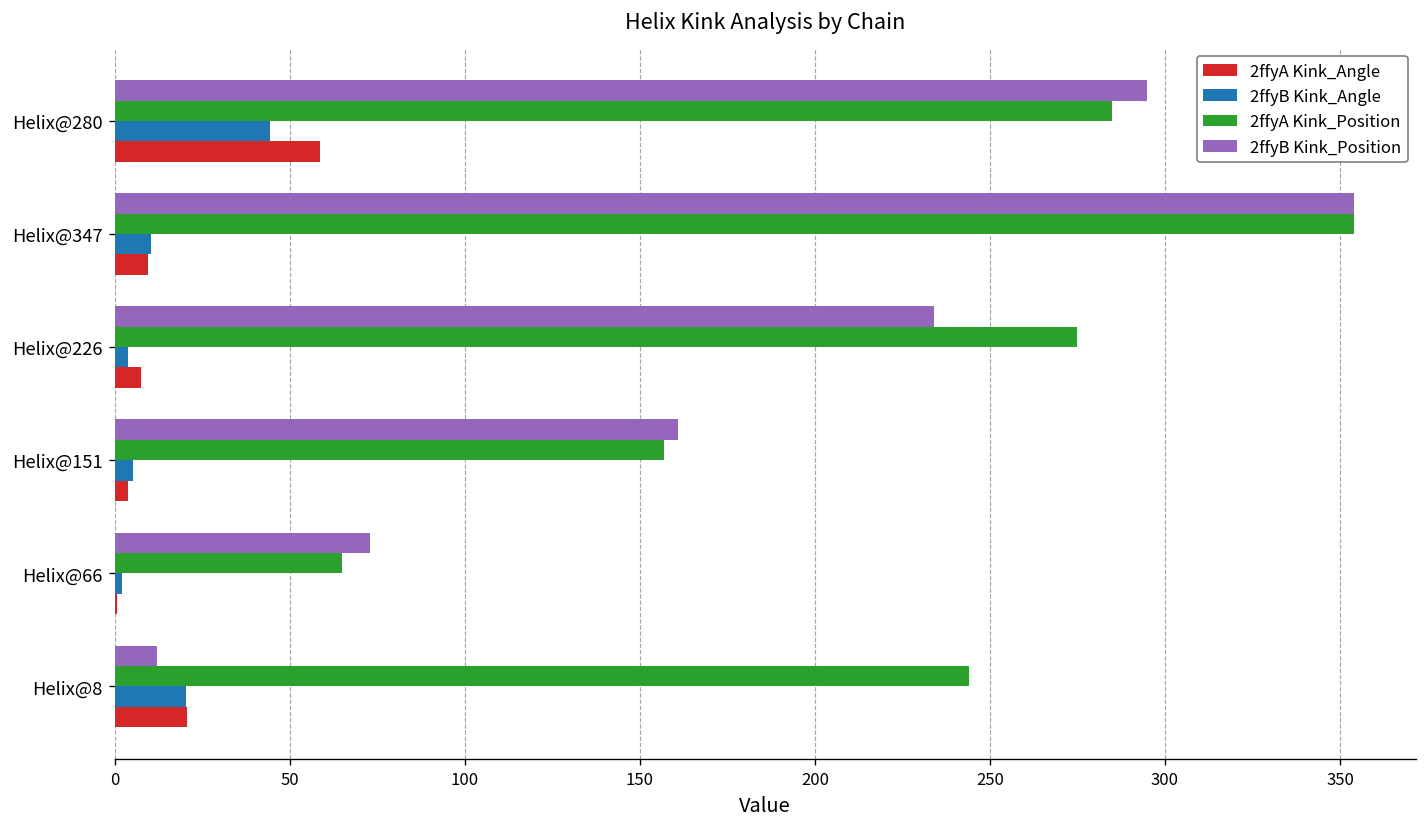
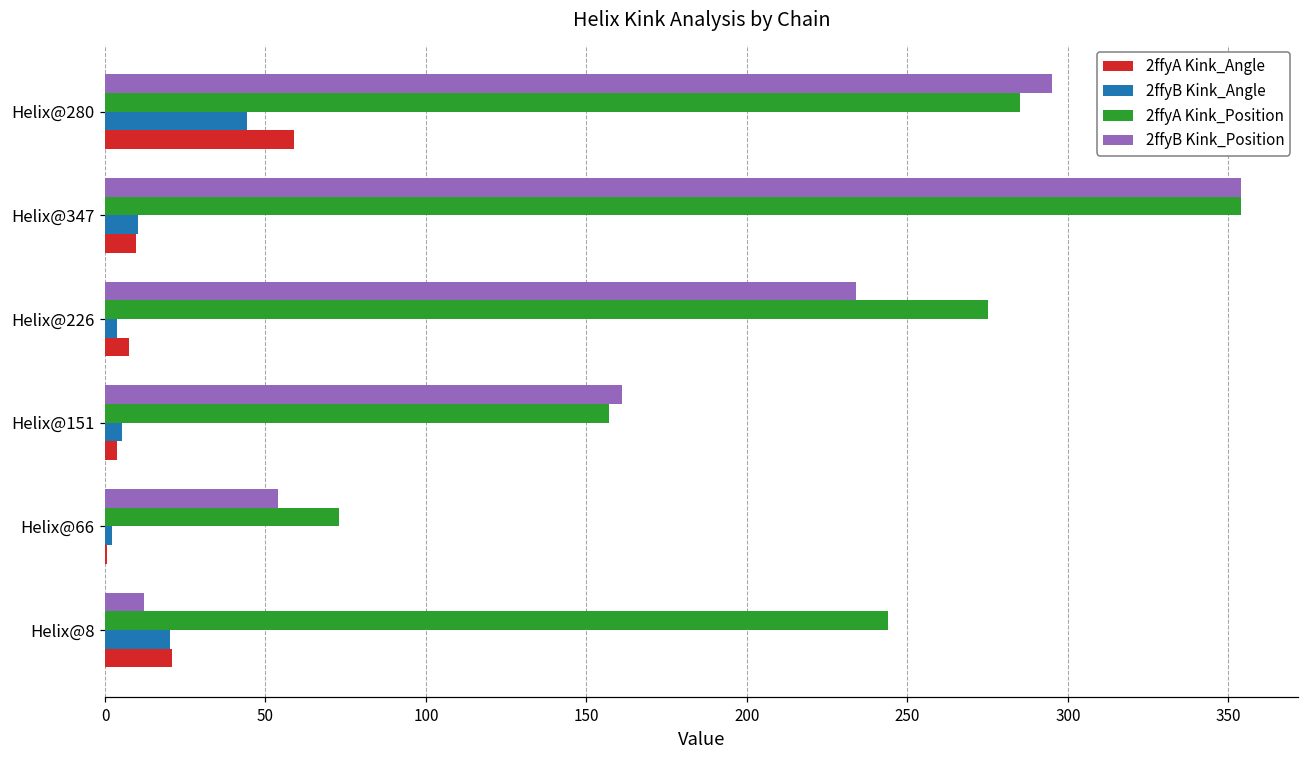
  {
    "2ffyA Kink_Angle": {
      "Helix@280": 59,
      "Helix@347": 10,
      "Helix@226": 8,
      "Helix@151": 4,
      "Helix@8": 21
    },
    "2ffyB Kink_Angle": {
      "Helix@280": 44,
      "Helix@347": 10,
      "Helix@226": 4,
      "Helix@151": 5,
      "Helix@66": 2,
      "Helix@8": 20
    },
    "2ffyA Kink_Position": {
      "Helix@280": 285,
      "Helix@347": 354,
      "Helix@226": 275,
      "Helix@151": 157,
-     "Helix@66": 65,
+     "Helix@66": 73,
      "Helix@8": 244
    },
    "2ffyB Kink_Position": {
      "Helix@280": 295,
      "Helix@347": 354,
      "Helix@226": 234,
      "Helix@151": 161,
-     "Helix@66": 73,
+     "Helix@66": 54,
      "Helix@8": 12
    }
  }
